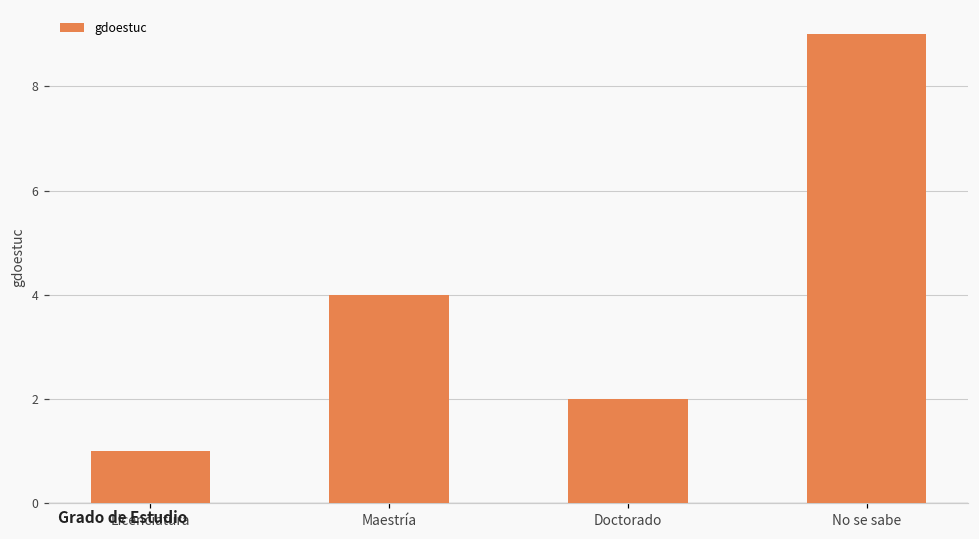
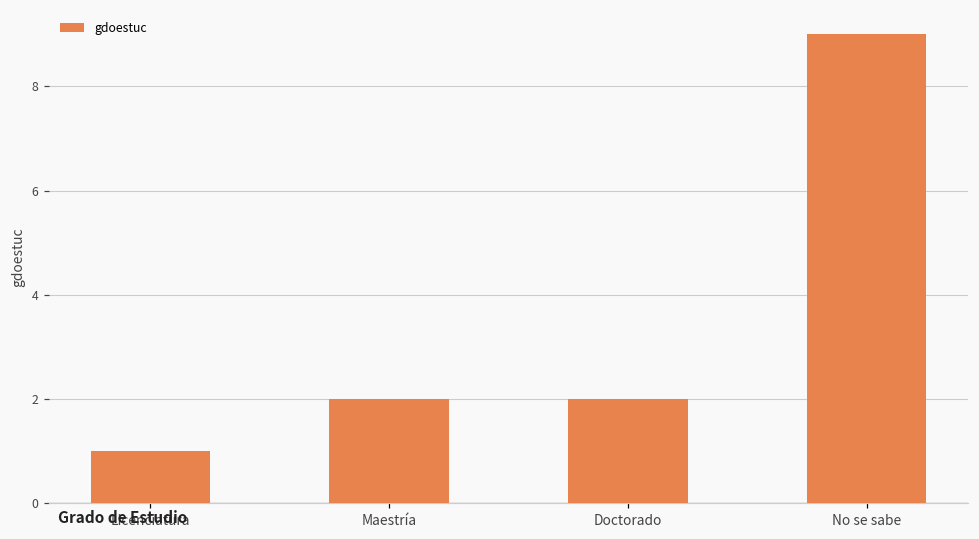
  {
    "Licenciatura": 1,
-   "Maestría": 4,
+   "Maestría": 2,
    "Doctorado": 2,
    "No se sabe": 9
  }
